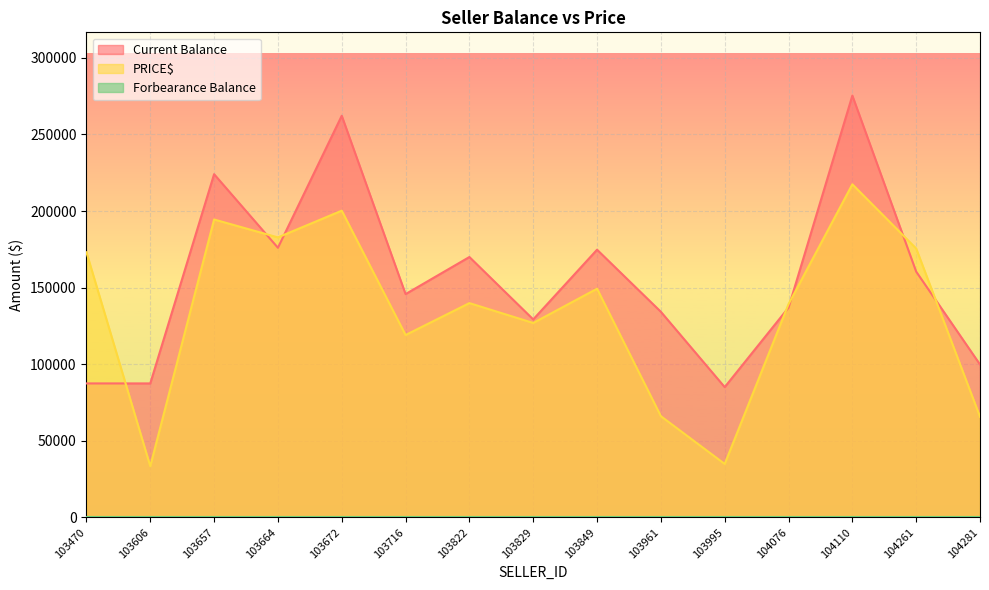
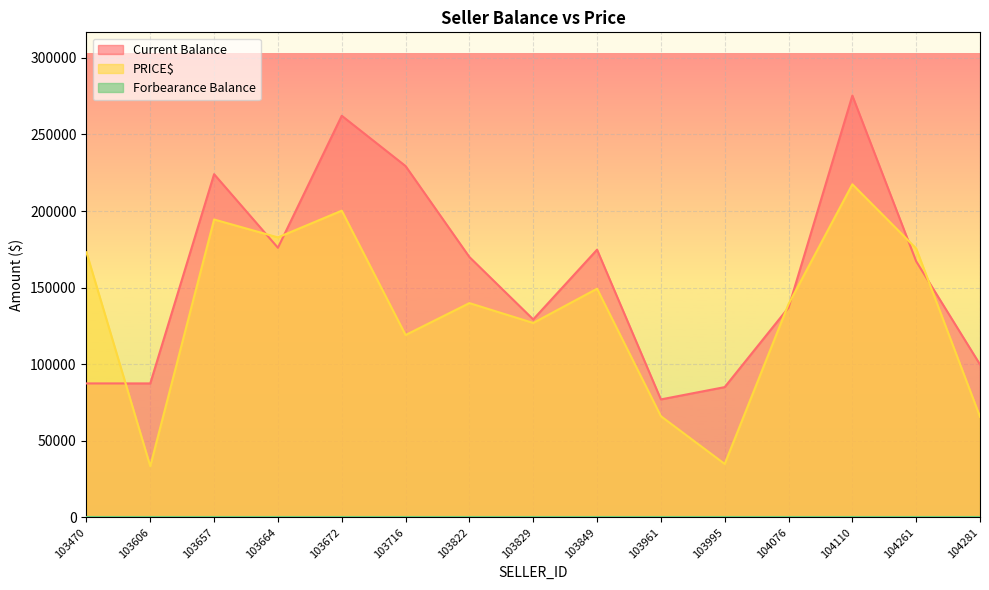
  {
    "Current Balance": {
      "103470": 87000,
      "103606": 87000,
      "103657": 224000,
      "103664": 176000,
      "103672": 262000,
-     "103716": 146000,
+     "103716": 229000,
      "103822": 170000,
      "103829": 129000,
      "103849": 175000,
-     "103961": 134000,
+     "103961": 77000,
      "103995": 85000,
      "104076": 137000,
      "104110": 275000,
-     "104261": 160000,
+     "104261": 167000,
      "104281": 100000
    },
    "PRICE$": {
      "103470": 173000,
      "103606": 33000,
      "103657": 194000,
      "103664": 183000,
      "103672": 200000,
      "103716": 119000,
      "103822": 140000,
      "103829": 127000,
      "103849": 149000,
      "103961": 66000,
      "103995": 35000,
      "104076": 139000,
      "104110": 217000,
      "104261": 176000,
      "104281": 66000
    },
    "Forbearance Balance": {
      "103470": 0,
      "103606": 0,
      "103657": 0,
      "103664": 0,
      "103672": 0,
      "103716": 0,
      "103822": 0,
      "103829": 0,
      "103849": 0,
      "103961": 0,
      "103995": 0,
      "104076": 0,
      "104110": 0,
      "104261": 0,
      "104281": 0
    }
  }
